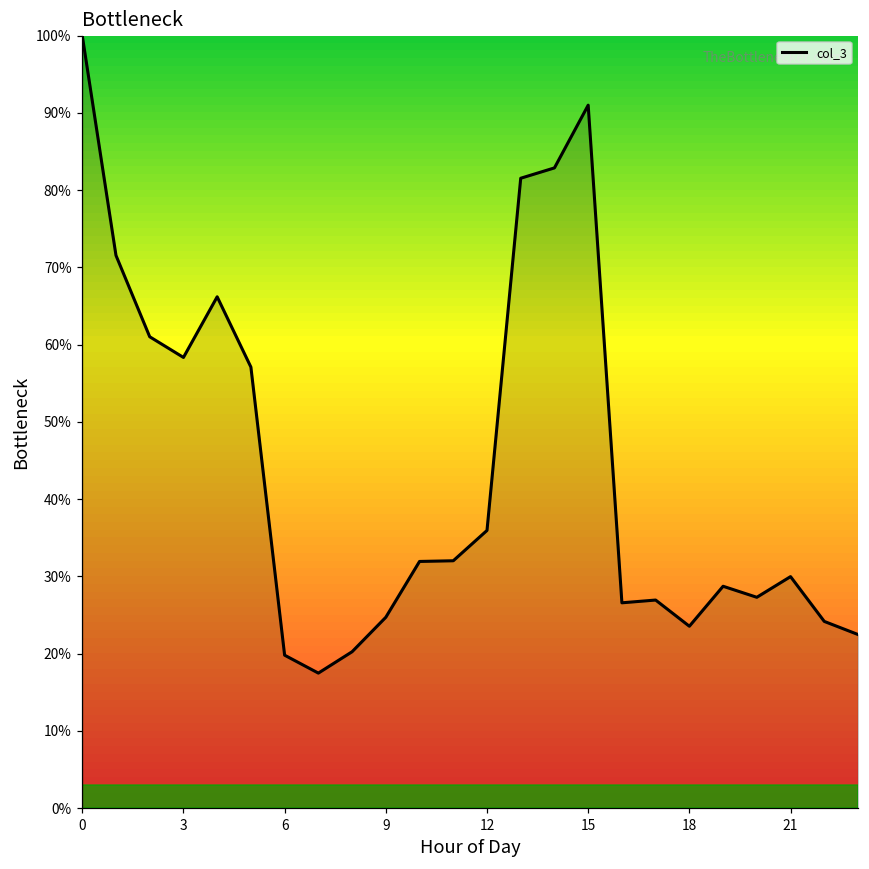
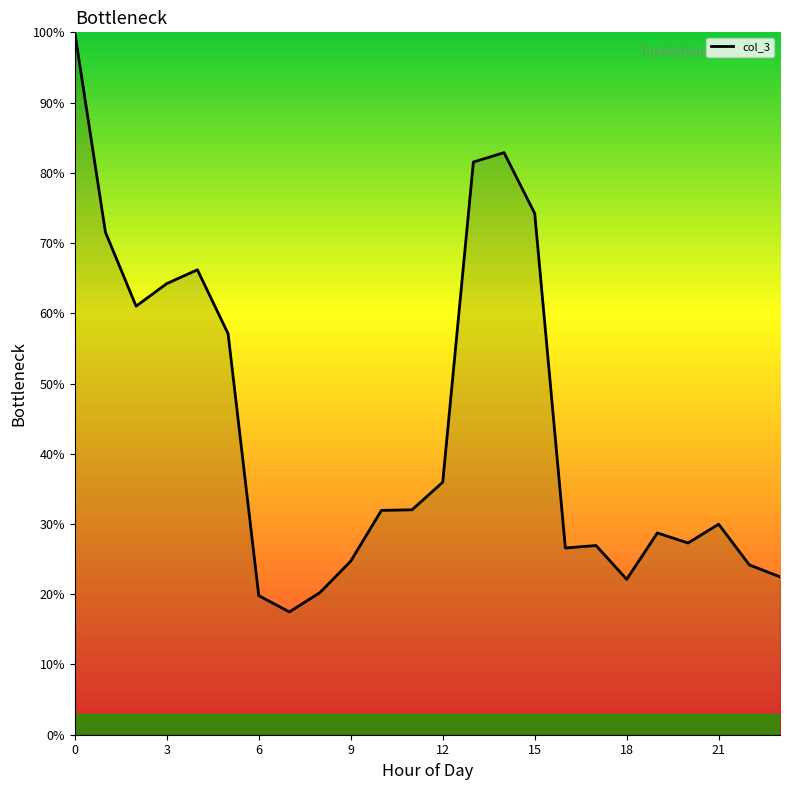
  {
    "0": "100%",
-   "3": "58%",
+   "3": "64%",
    "6": "20%",
    "9": "25%",
    "12": "36%",
-   "15": "91%",
-   "18": "24%",
+   "15": "74%",
+   "18": "22%",
    "21": "30%"
  }
